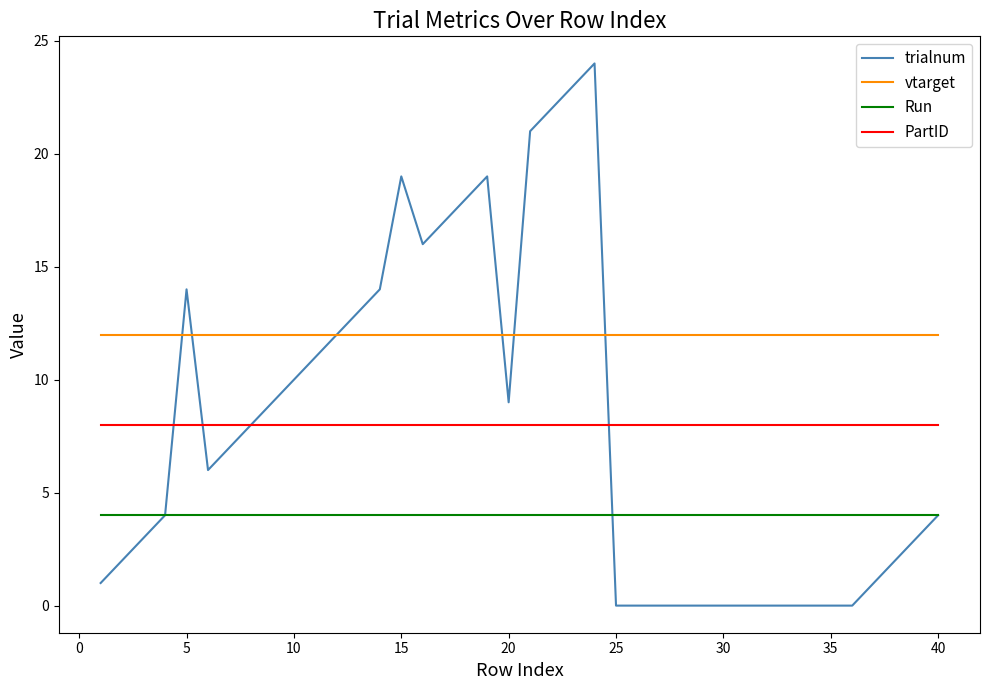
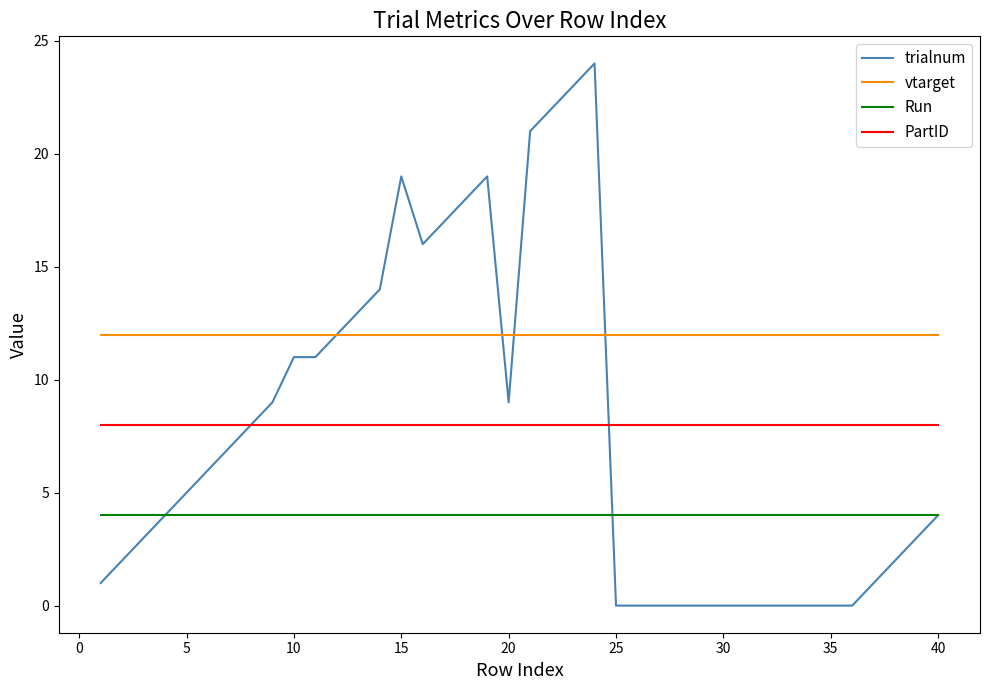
  {
    "trialnum": {
-     "5": 14,
-     "10": 10,
+     "5": 5,
+     "10": 11,
      "15": 19,
      "20": 9,
      "25": 0,
      "30": 0,
      "35": 0
    },
    "vtarget": {
      "5": 12,
      "10": 12,
      "15": 12,
      "20": 12,
      "25": 12,
      "30": 12,
      "35": 12,
      "40": 12
    },
    "Run": {
      "5": 4,
      "10": 4,
      "15": 4,
      "20": 4,
      "25": 4,
      "30": 4,
      "35": 4
    },
    "PartID": {
      "5": 8,
      "10": 8,
      "15": 8,
      "20": 8,
      "25": 8,
      "30": 8,
      "35": 8,
      "40": 8
    }
  }
